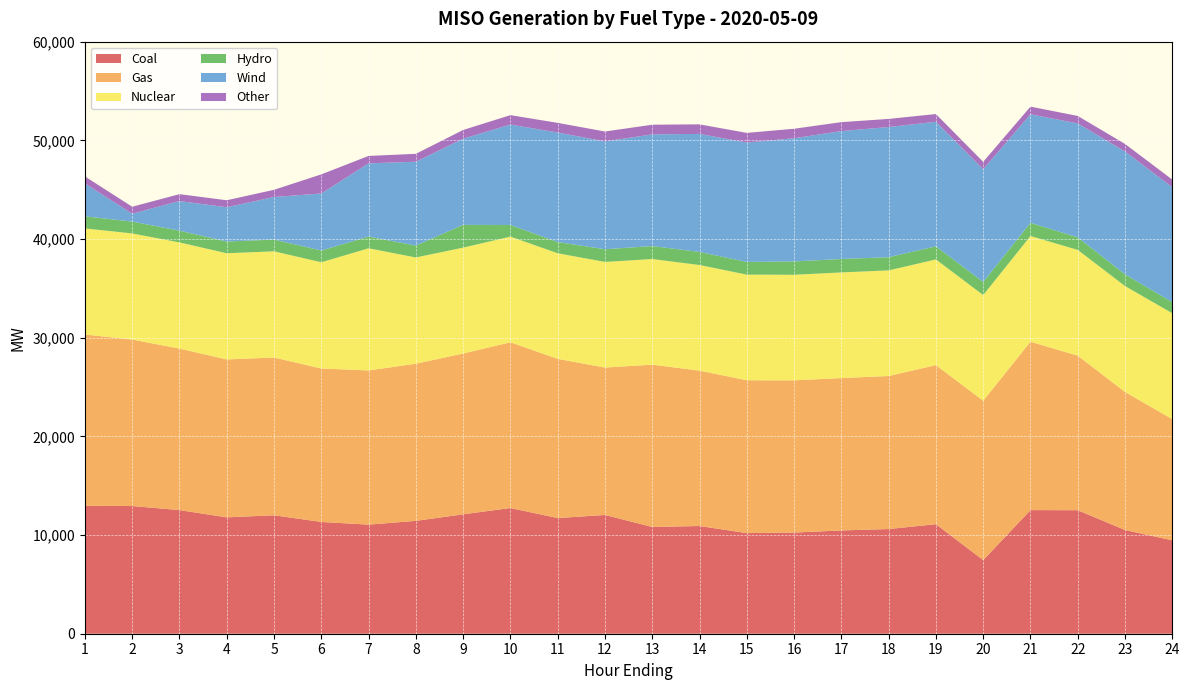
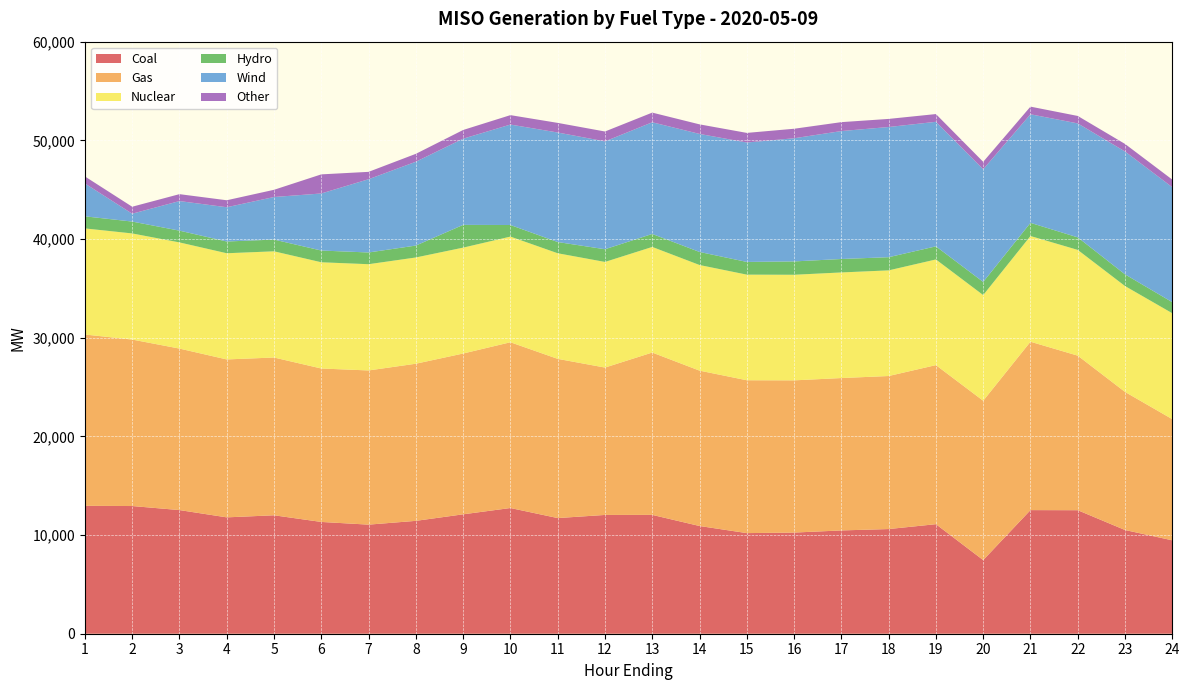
  {
    "Coal": {
      "1": "13,000",
      "2": "13,000",
      "3": "13,000",
      "4": "12,000",
      "5": "12,000",
      "6": "11,000",
      "7": "11,000",
      "8": "11,000",
      "9": "12,000",
      "10": "13,000",
      "11": "12,000",
      "12": "12,000",
-     "13": "11,000",
+     "13": "12,000",
      "14": "11,000",
      "15": "10,000",
      "16": "10,000",
      "17": "10,000",
      "18": "11,000",
      "19": "11,000",
      "20": "7,000",
      "21": "13,000",
      "22": "13,000",
      "23": "11,000",
      "24": "9,000"
    },
    "Gas": {
      "1": "17,000",
      "2": "17,000",
      "3": "16,000",
      "4": "16,000",
      "5": "16,000",
      "6": "16,000",
      "7": "16,000",
      "8": "16,000",
      "9": "16,000",
      "10": "17,000",
      "11": "16,000",
      "12": "15,000",
      "13": "16,000",
      "14": "16,000",
      "15": "15,000",
      "16": "15,000",
      "17": "15,000",
      "18": "16,000",
      "19": "16,000",
      "20": "16,000",
      "21": "17,000",
      "22": "16,000",
      "23": "14,000",
      "24": "12,000"
    },
    "Nuclear": {
      "1": "11,000",
      "2": "11,000",
      "3": "11,000",
      "4": "11,000",
      "5": "11,000",
      "6": "11,000",
-     "7": "12,000",
+     "7": "11,000",
      "8": "11,000",
      "9": "11,000",
      "10": "11,000",
      "11": "11,000",
      "12": "11,000",
      "13": "11,000",
      "14": "11,000",
      "15": "11,000",
      "16": "11,000",
      "17": "11,000",
      "18": "11,000",
      "19": "11,000",
      "20": "11,000",
      "21": "11,000",
      "22": "11,000",
      "23": "11,000",
      "24": "11,000"
    },
    "Hydro": {
      "1": "1,000",
      "2": "1,000",
      "3": "1,000",
      "4": "1,000",
      "5": "1,000",
      "6": "1,000",
      "7": "1,000",
      "8": "1,000",
      "9": "2,000",
      "10": "1,000",
      "11": "1,000",
      "12": "1,000",
      "13": "1,000",
      "14": "1,000",
      "15": "1,000",
      "16": "1,000",
      "17": "1,000",
      "18": "1,000",
      "19": "1,000",
      "20": "1,000",
      "21": "1,000",
      "22": "1,000",
      "23": "1,000",
      "24": "1,000"
    },
    "Wind": {
      "1": "3,000",
      "2": "1,000",
      "3": "3,000",
      "4": "3,000",
      "5": "4,000",
      "6": "6,000",
      "7": "7,000",
      "8": "8,000",
      "9": "9,000",
      "10": "10,000",
      "11": "11,000",
      "12": "11,000",
      "13": "11,000",
      "14": "12,000",
      "15": "12,000",
      "16": "12,000",
      "17": "13,000",
      "18": "13,000",
      "19": "13,000",
      "20": "11,000",
      "21": "11,000",
      "22": "12,000",
      "23": "12,000",
      "24": "12,000"
    },
    "Other": {
      "1": "1,000",
      "2": "1,000",
      "3": "1,000",
      "4": "1,000",
      "5": "1,000",
      "6": "2,000",
      "7": "1,000",
      "8": "1,000",
      "9": "1,000",
      "10": "1,000",
      "11": "1,000",
      "12": "1,000",
      "13": "1,000",
      "14": "1,000",
      "15": "1,000",
      "16": "1,000",
      "17": "1,000",
      "18": "1,000",
      "19": "1,000",
      "20": "1,000",
      "21": "1,000",
      "22": "1,000",
      "23": "1,000",
      "24": "1,000"
    }
  }
